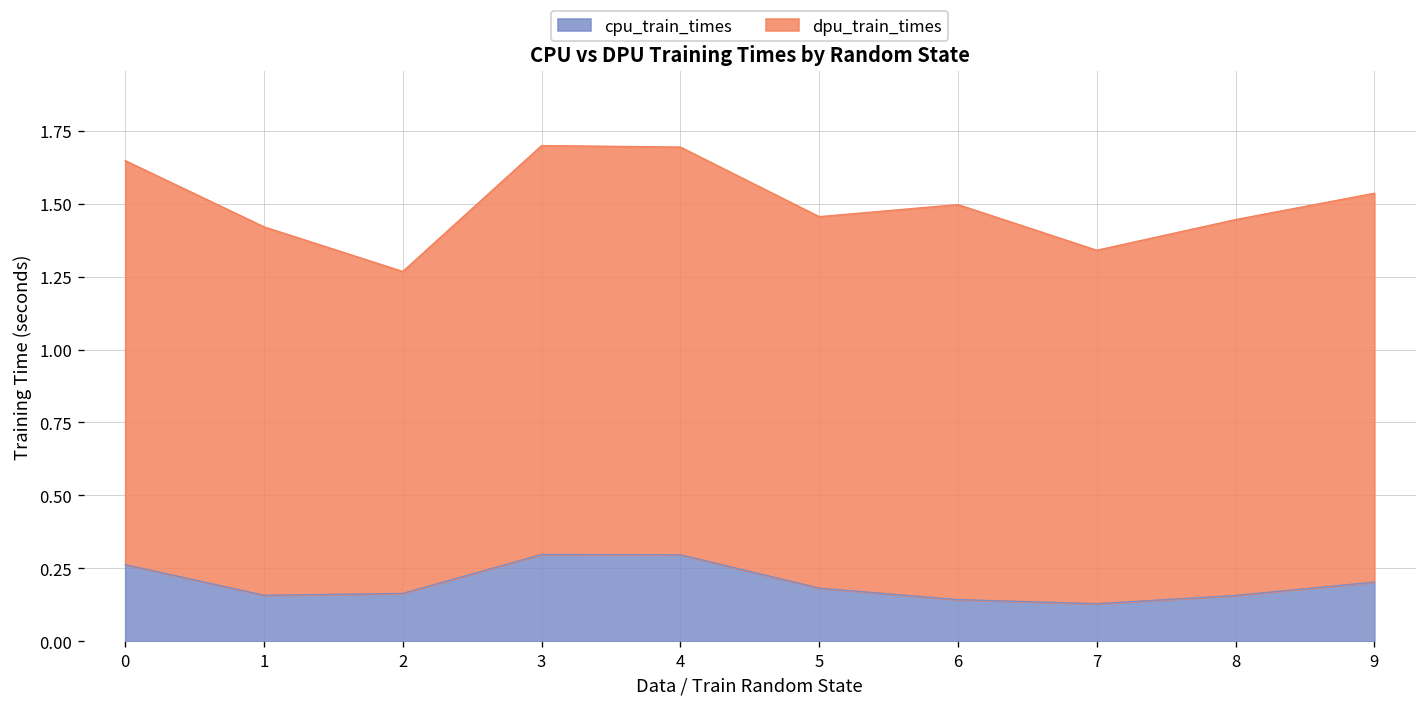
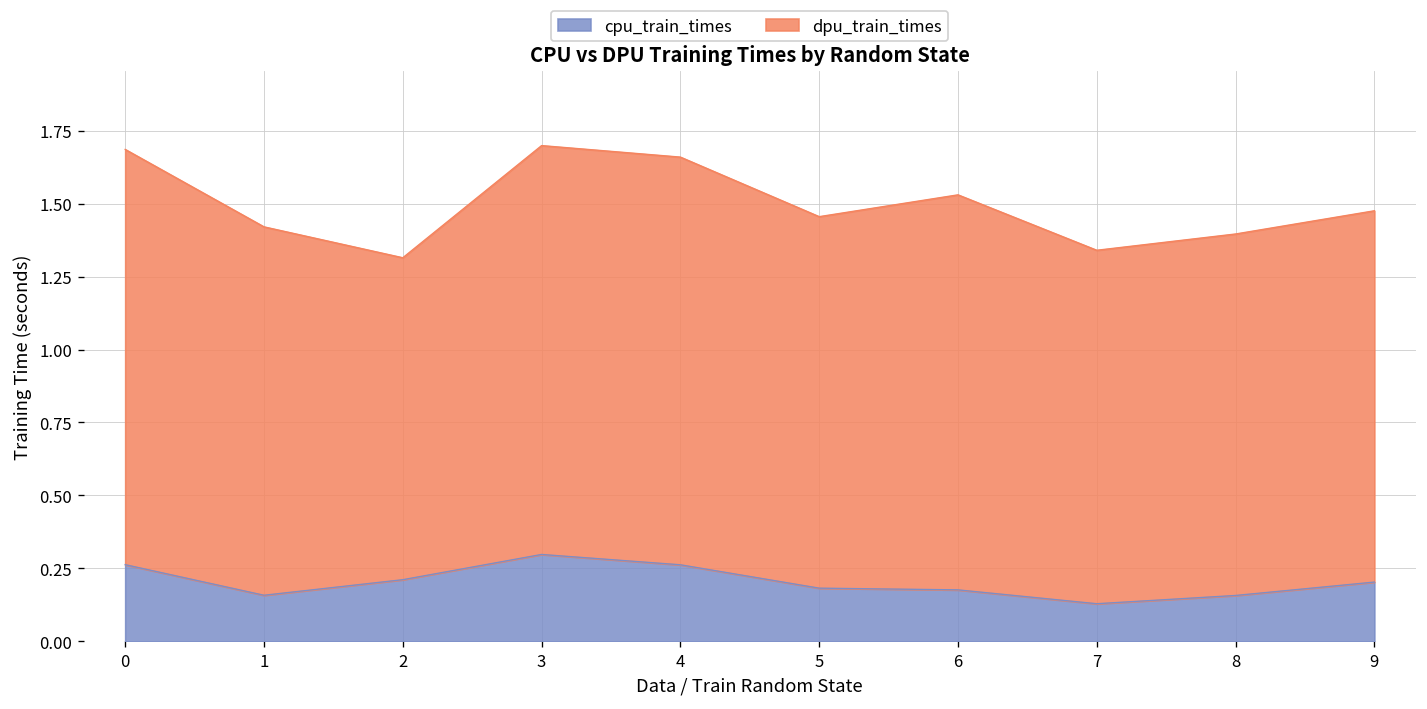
  {
    "cpu_train_times": {
      "0": 0.26,
      "1": 0.16,
-     "2": 0.16,
+     "2": 0.21,
      "3": 0.30,
-     "4": 0.30,
+     "4": 0.26,
      "5": 0.18,
-     "6": 0.14,
+     "6": 0.18,
      "7": 0.13,
      "8": 0.16,
      "9": 0.20
    },
    "dpu_train_times": {
-     "0": 1.38,
+     "0": 1.42,
      "1": 1.26,
      "2": 1.10,
      "3": 1.40,
      "4": 1.40,
      "5": 1.27,
      "6": 1.35,
      "7": 1.21,
-     "8": 1.29,
-     "9": 1.33
+     "8": 1.24,
+     "9": 1.27
    }
  }
